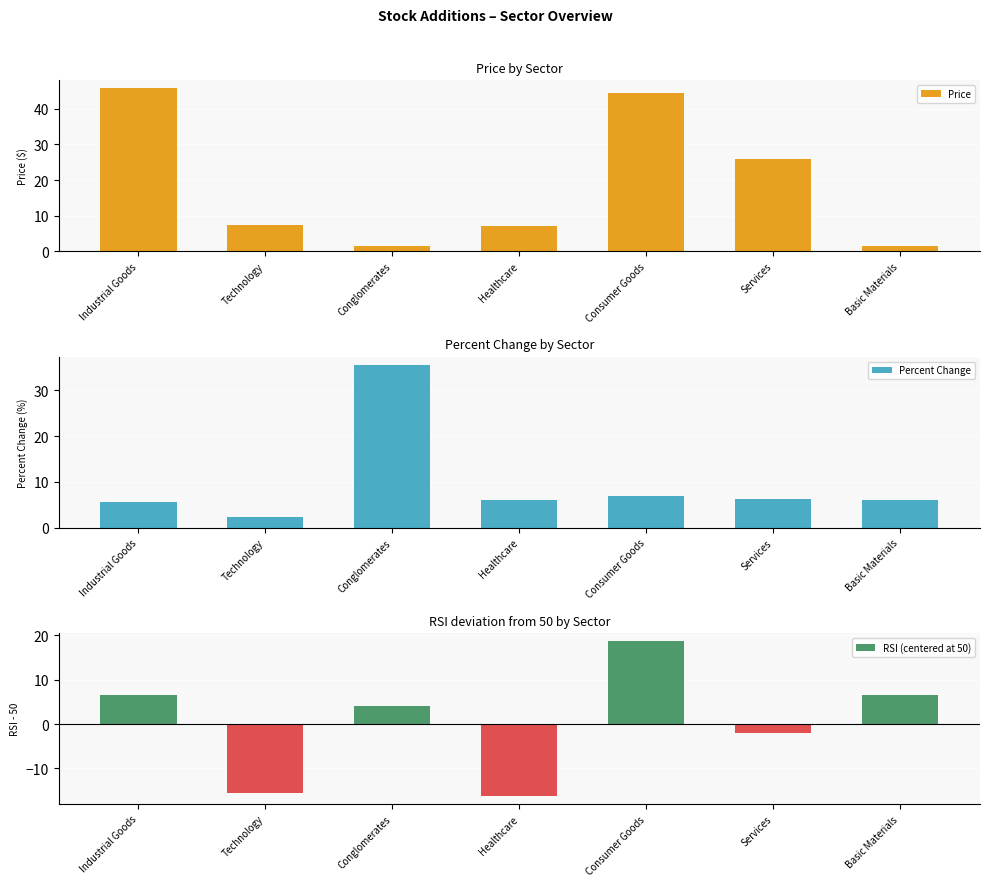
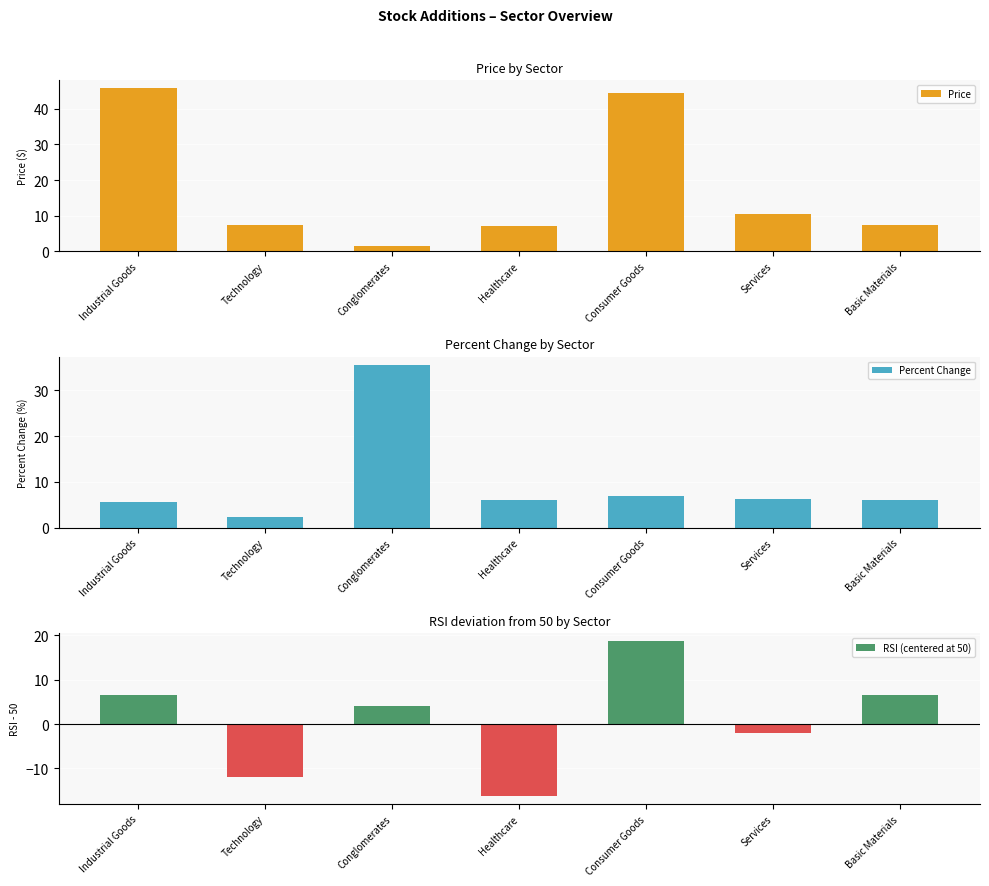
  {
    "Price by Sector": {
      "Industrial Goods": 46,
      "Technology": 8,
      "Conglomerates": 2,
      "Healthcare": 7,
      "Consumer Goods": 44,
-     "Services": 26,
-     "Basic Materials": 1
+     "Services": 11,
+     "Basic Materials": 7
    },
    "Percent Change by Sector": {
      "Industrial Goods": 6,
      "Technology": 2,
      "Conglomerates": 36,
      "Healthcare": 6,
      "Consumer Goods": 7,
      "Services": 6,
      "Basic Materials": 6
    },
    "RSI deviation from 50 by Sector": {
      "Industrial Goods": 6,
-     "Technology": -15,
+     "Technology": -12,
      "Conglomerates": 4,
      "Healthcare": -16,
      "Consumer Goods": 19,
      "Services": -2,
      "Basic Materials": 6
    }
  }
